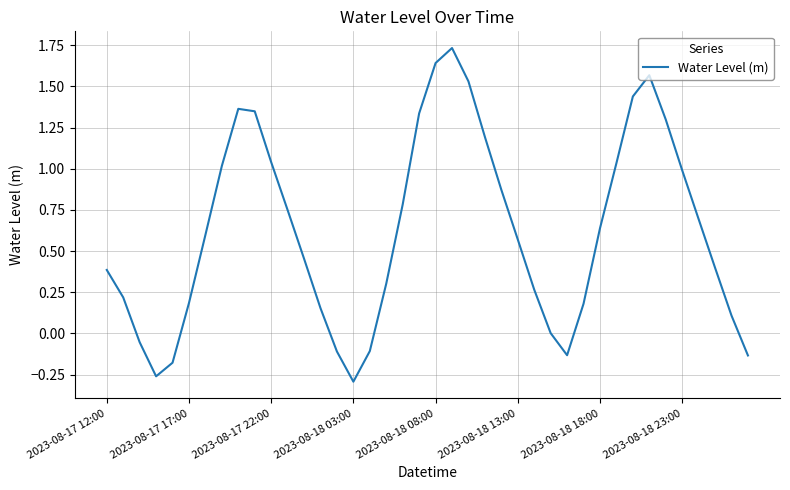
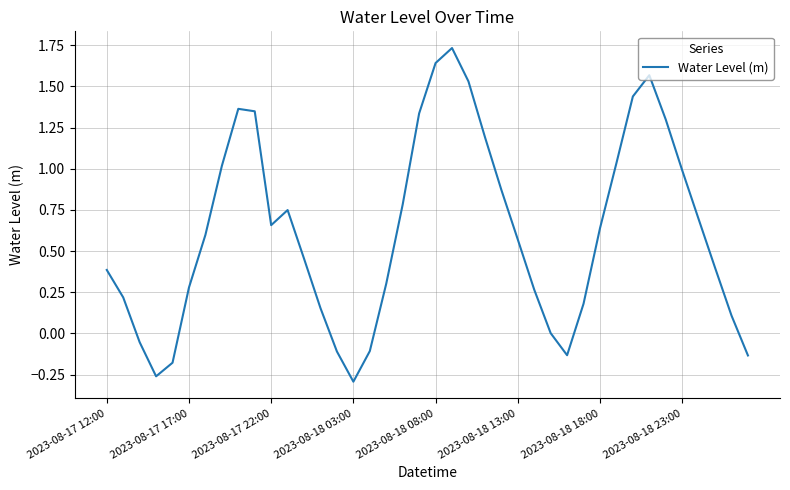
  {
    "2023-08-17 12:00": 0.39,
-   "2023-08-17 17:00": 0.18,
-   "2023-08-17 22:00": 1.04,
+   "2023-08-17 17:00": 0.28,
+   "2023-08-17 22:00": 0.66,
    "2023-08-18 03:00": -0.29,
    "2023-08-18 08:00": 1.64,
    "2023-08-18 13:00": 0.57,
    "2023-08-18 18:00": 0.64,
    "2023-08-18 23:00": 0.99
  }
